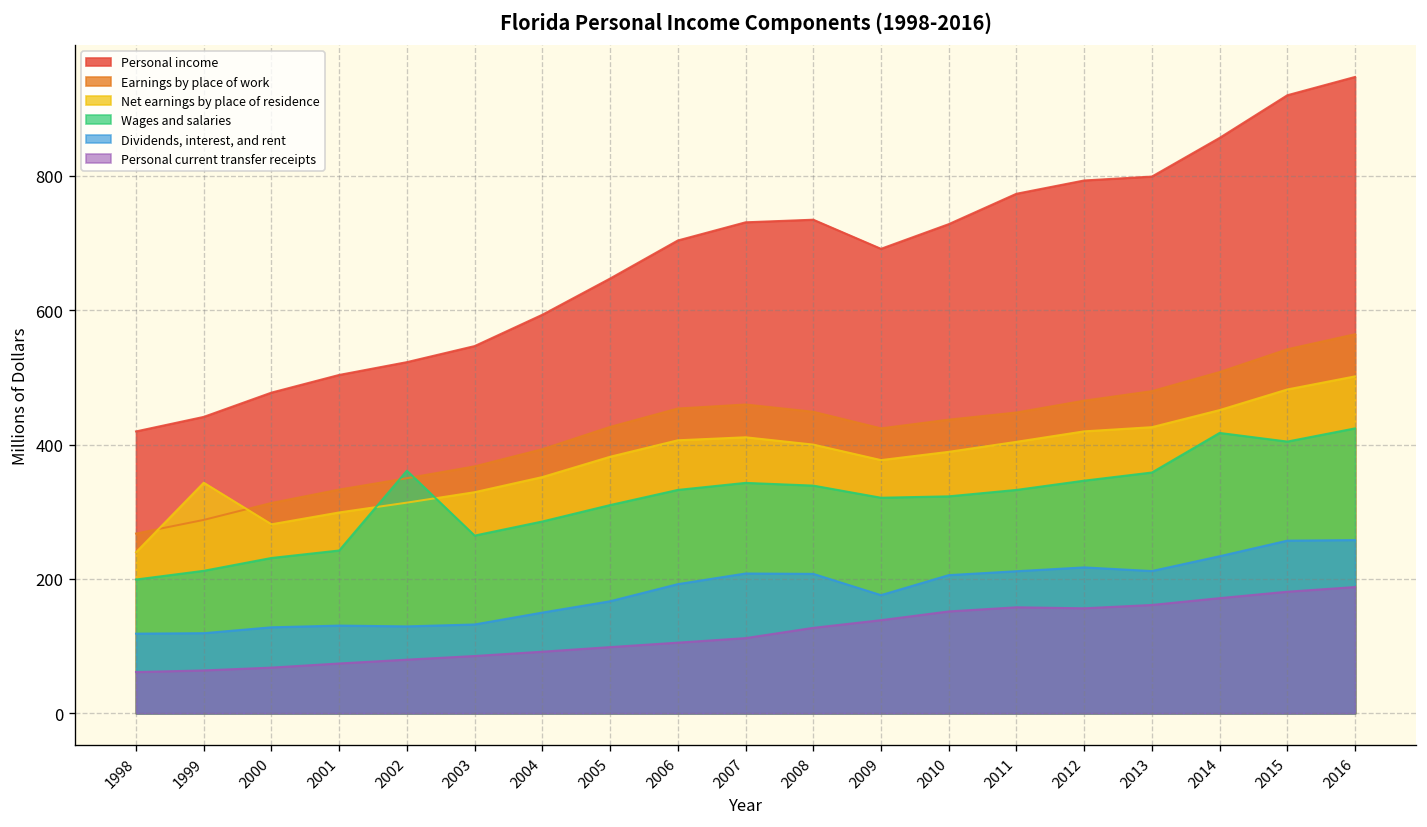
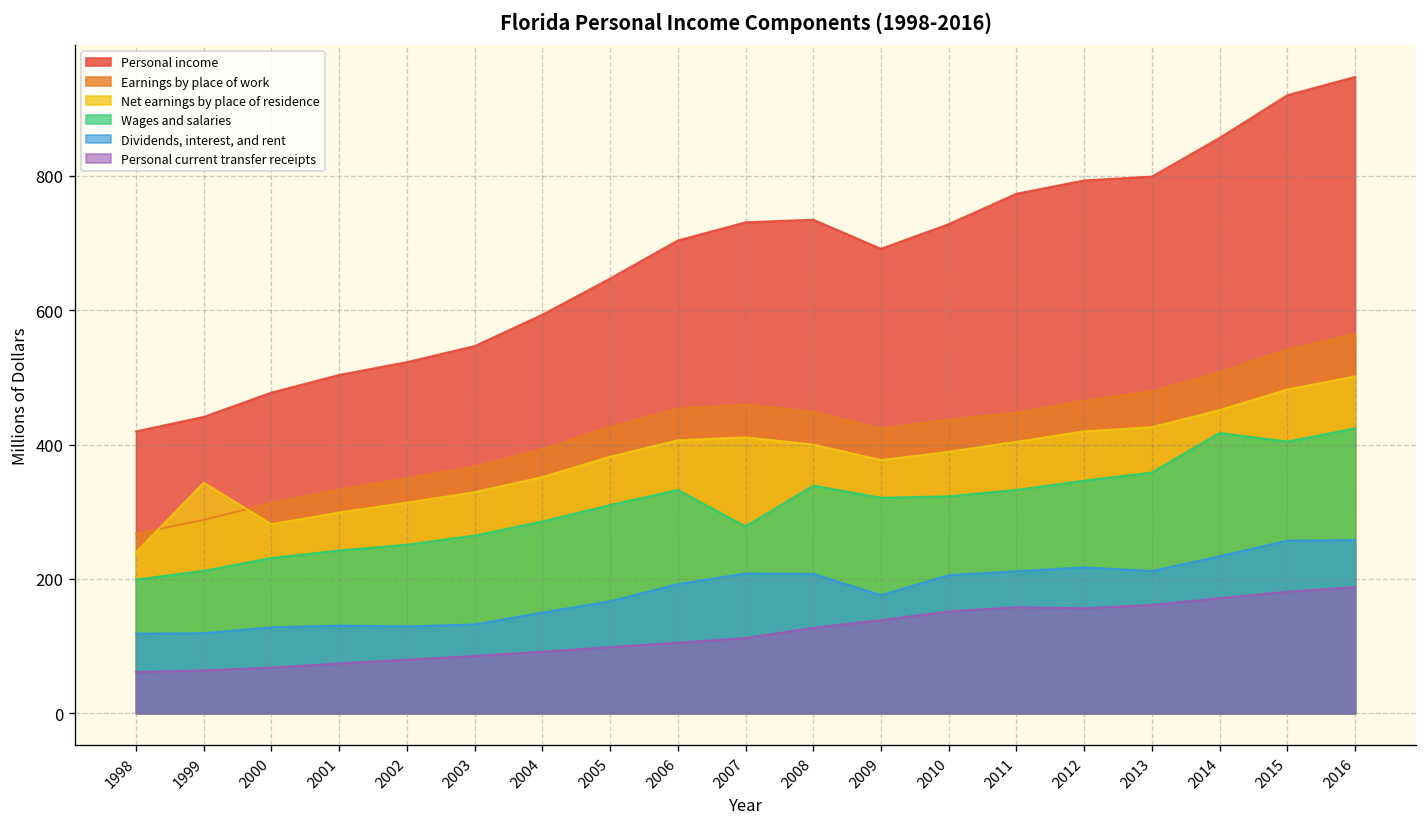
  {
    "Net earnings by place of residence": {
      "1998": 240,
      "1999": 340,
      "2000": 280,
      "2001": 300,
      "2002": 310,
      "2003": 330,
      "2004": 350,
      "2005": 380,
      "2006": 410,
      "2007": 410,
      "2008": 400,
      "2009": 380,
      "2010": 390,
      "2011": 400,
      "2012": 420,
      "2013": 430,
      "2014": 450,
      "2015": 480,
      "2016": 500
    },
    "Wages and salaries": {
      "1998": 200,
      "1999": 210,
      "2000": 230,
      "2001": 240,
-     "2002": 360,
+     "2002": 250,
      "2003": 260,
      "2004": 290,
      "2005": 310,
      "2006": 330,
-     "2007": 340,
+     "2007": 280,
      "2008": 340,
      "2009": 320,
      "2010": 320,
      "2011": 330,
      "2012": 350,
      "2013": 360,
      "2014": 420,
      "2015": 400,
      "2016": 420
    },
    "Dividends, interest, and rent": {
      "1998": 120,
      "1999": 120,
      "2000": 130,
      "2001": 130,
      "2002": 130,
      "2003": 130,
      "2004": 150,
      "2005": 170,
      "2006": 190,
      "2007": 210,
      "2008": 210,
      "2009": 180,
      "2010": 210,
      "2011": 210,
      "2012": 220,
      "2013": 210,
      "2014": 230,
      "2015": 260,
      "2016": 260
    },
    "Personal current transfer receipts": {
      "1998": 60,
      "1999": 60,
      "2000": 70,
      "2001": 70,
      "2002": 80,
      "2003": 90,
      "2004": 90,
      "2005": 100,
      "2006": 110,
      "2007": 110,
      "2008": 130,
      "2009": 140,
      "2010": 150,
      "2011": 160,
      "2012": 160,
      "2013": 160,
      "2014": 170,
      "2015": 180,
      "2016": 190
    }
  }
